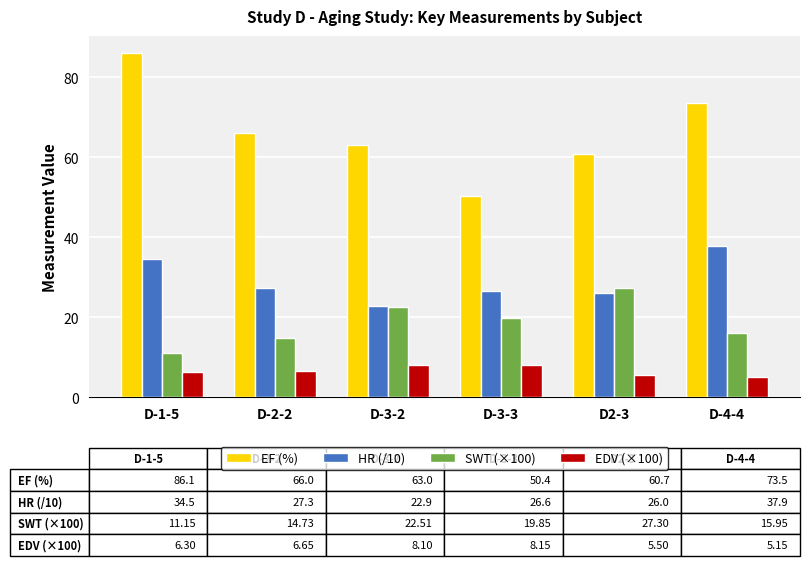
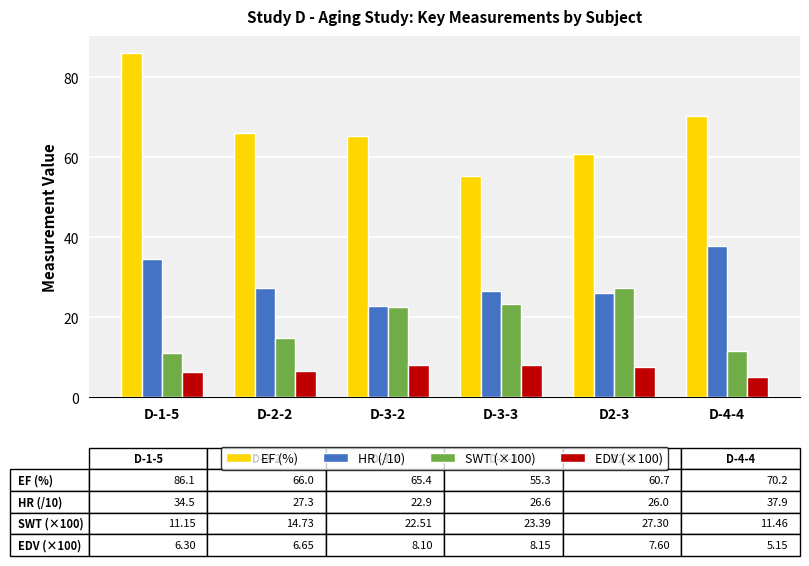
  {
    "EF (%)": {
-     "D-3-2": 63.0,
-     "D-3-3": 50.4,
-     "D-4-4": 73.5
+     "D-3-2": 65.4,
+     "D-3-3": 55.3,
+     "D-4-4": 70.2
    },
    "HR (/10)": {
      "D-1-5": 34,
      "D-2-2": 27,
      "D-3-2": 23,
      "D-3-3": 27,
      "D2-3": 26,
      "D-4-4": 38
    },
    "SWT (×100)": {
-     "D-3-3": 19.85,
-     "D-4-4": 15.95
+     "D-3-3": 23.39,
+     "D-4-4": 11.46
    },
    "EDV (×100)": {
-     "D2-3": 5.50
+     "D2-3": 7.60
    }
  }
